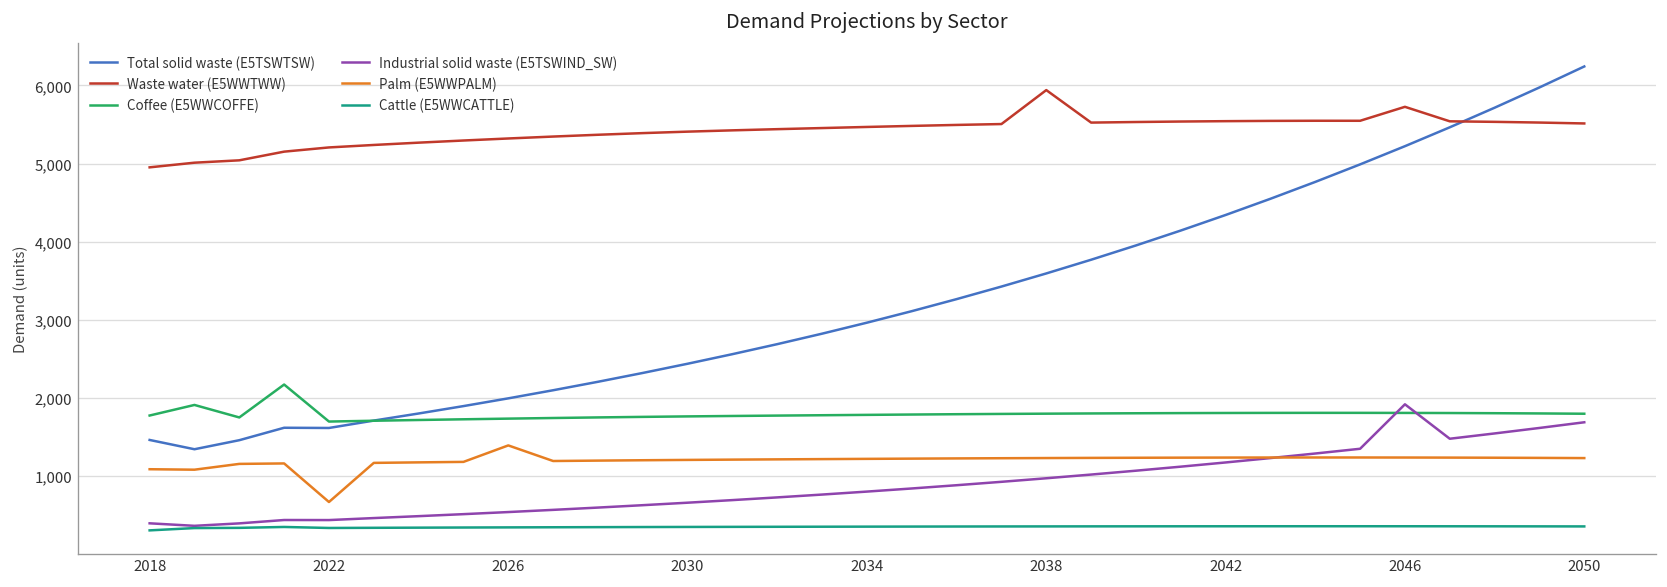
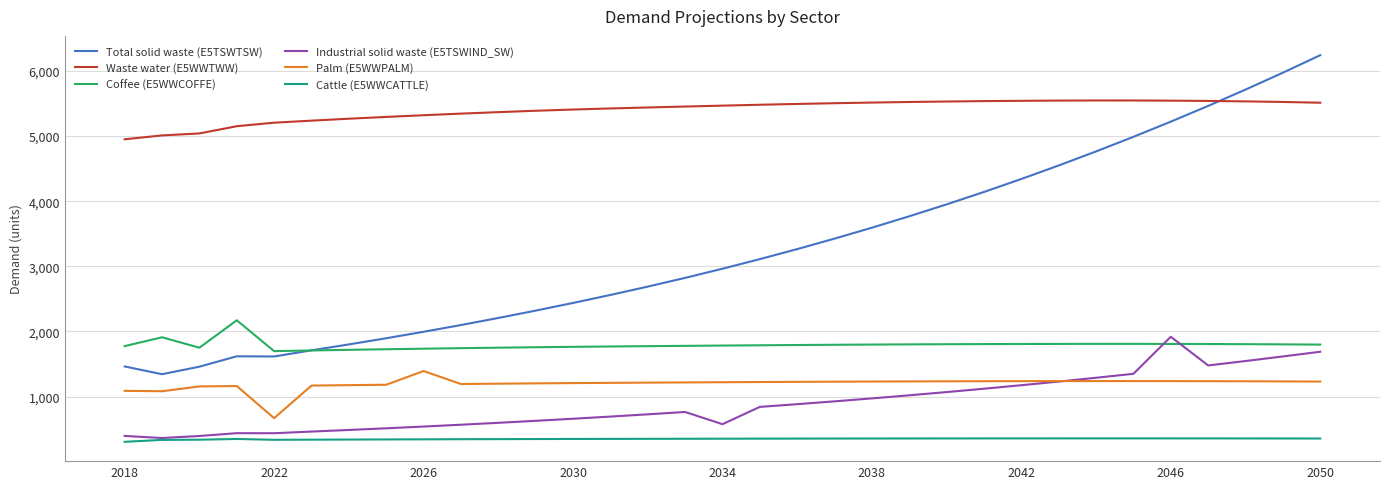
  {
    "Total solid waste (E5TSWTSW)": {
      "2018": "1,500",
      "2022": "1,600",
      "2026": "2,000",
      "2030": "2,400",
      "2034": "3,000",
      "2038": "3,600",
      "2042": "4,300",
      "2046": "5,200",
      "2050": "6,200"
    },
    "Waste water (E5WWTWW)": {
      "2018": "5,000",
      "2022": "5,200",
      "2026": "5,300",
      "2030": "5,400",
      "2034": "5,500",
-     "2038": "5,900",
+     "2038": "5,500",
      "2042": "5,500",
-     "2046": "5,700",
+     "2046": "5,500",
      "2050": "5,500"
    },
    "Industrial solid waste (E5TSWIND_SW)": {
      "2018": "400",
      "2022": "400",
      "2026": "500",
      "2030": "700",
-     "2034": "800",
+     "2034": "600",
      "2038": "1,000",
      "2042": "1,200",
      "2046": "1,900",
      "2050": "1,700"
    },
    "Palm (E5WWPALM)": {
      "2018": "1,100",
      "2022": "700",
      "2026": "1,400",
      "2030": "1,200",
      "2034": "1,200",
      "2038": "1,200",
      "2042": "1,200",
      "2046": "1,200",
      "2050": "1,200"
    }
  }
